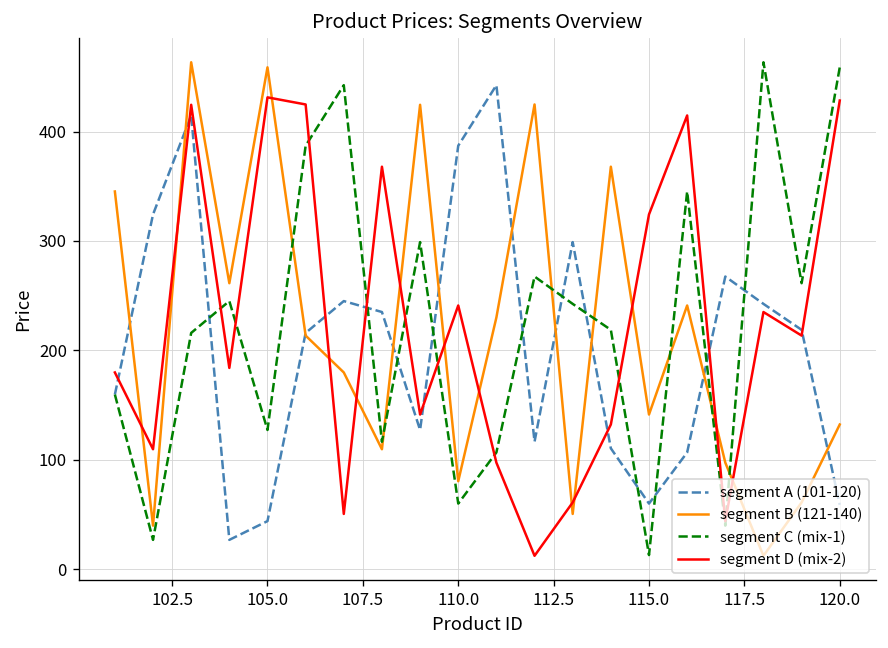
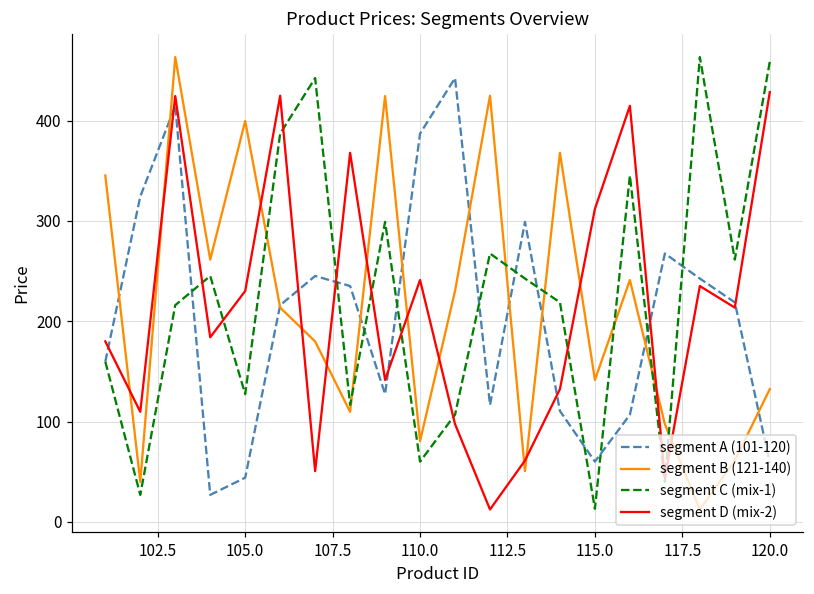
  {
    "segment A (101-120)": {
      "105.0": 40,
      "110.0": 390,
      "115.0": 60
    },
    "segment B (121-140)": {
-     "105.0": 460,
+     "105.0": 400,
      "110.0": 80,
      "115.0": 140,
      "120.0": 130
    },
    "segment C (mix-1)": {
      "105.0": 130,
      "110.0": 60,
      "115.0": 10,
      "120.0": 460
    },
    "segment D (mix-2)": {
-     "105.0": 430,
+     "105.0": 230,
      "110.0": 240,
-     "115.0": 320,
+     "115.0": 310,
      "120.0": 430
    }
  }
